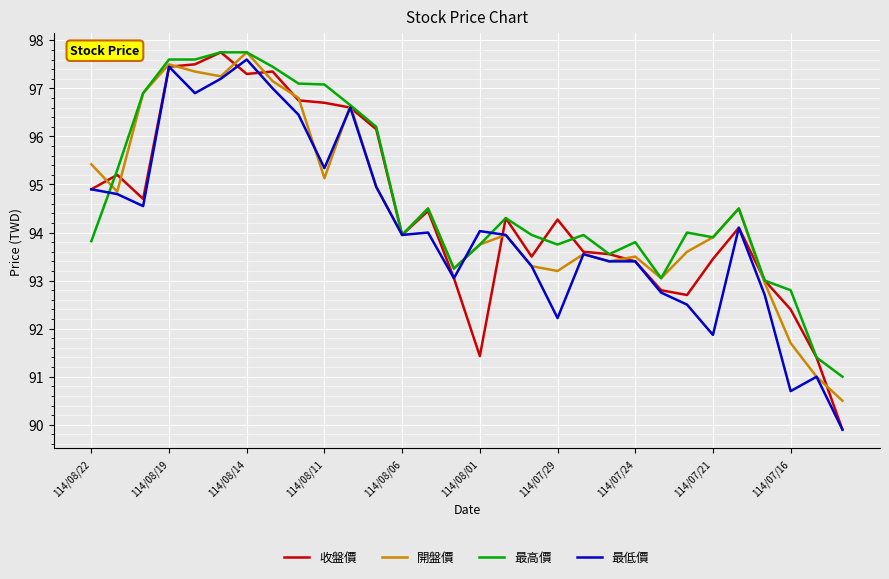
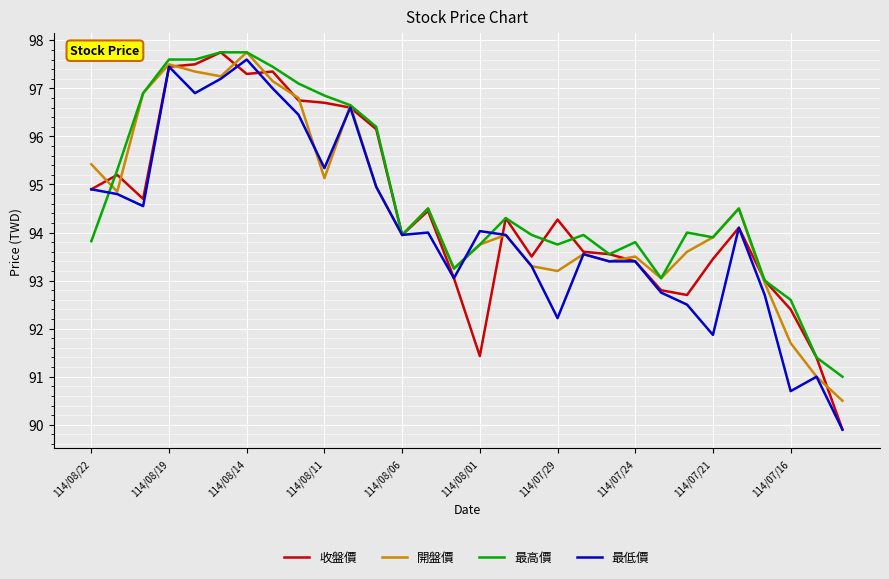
  {
    "收盤價": {
      "114/08/14": 97.3,
      "114/08/11": 96.7,
      "114/08/01": 91.4,
      "114/07/29": 94.3,
      "114/07/21": 93.5,
      "114/07/16": 92.4
    },
    "開盤價": {
      "114/08/22": 95.4,
      "114/08/11": 95.1,
      "114/07/29": 93.2,
      "114/07/24": 93.5,
      "114/07/16": 91.7
    },
    "最高價": {
      "114/08/22": 93.8,
      "114/08/19": 97.6,
-     "114/08/11": 97.1,
+     "114/08/11": 96.9,
      "114/07/29": 93.8,
      "114/07/24": 93.8,
-     "114/07/16": 92.8
+     "114/07/16": 92.6
    },
    "最低價": {
      "114/08/14": 97.6,
      "114/08/11": 95.3,
      "114/08/01": 94.0,
      "114/07/29": 92.2,
      "114/07/21": 91.9,
      "114/07/16": 90.7
    }
  }
